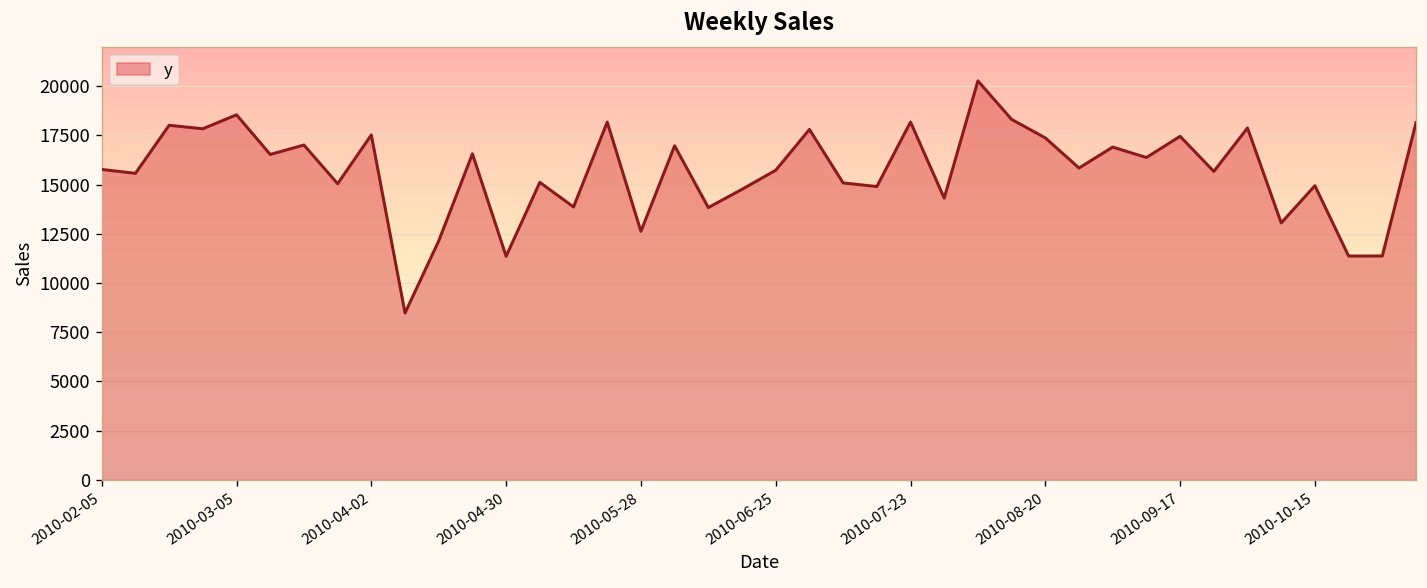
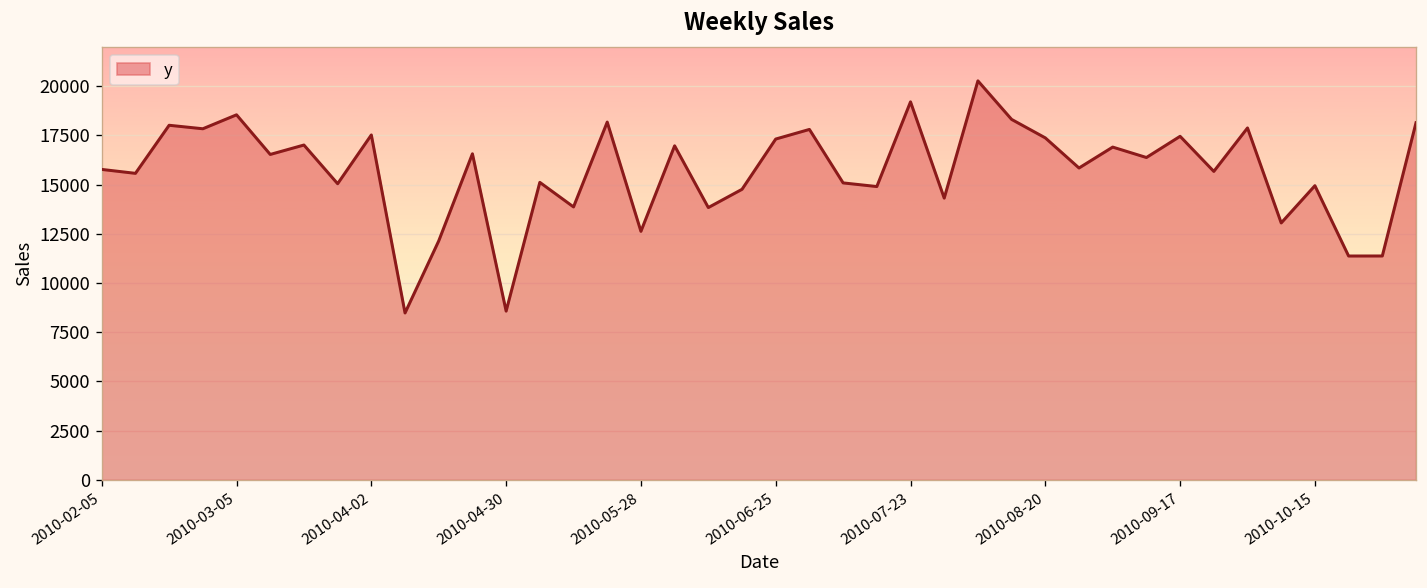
  {
    "2010-02-05": 15800,
    "2010-03-05": 18500,
    "2010-04-02": 17500,
-   "2010-04-30": 11400,
+   "2010-04-30": 8600,
    "2010-05-28": 12600,
-   "2010-06-25": 15700,
-   "2010-07-23": 18200,
+   "2010-06-25": 17300,
+   "2010-07-23": 19200,
    "2010-08-20": 17400,
    "2010-09-17": 17400,
    "2010-10-15": 14900
  }
